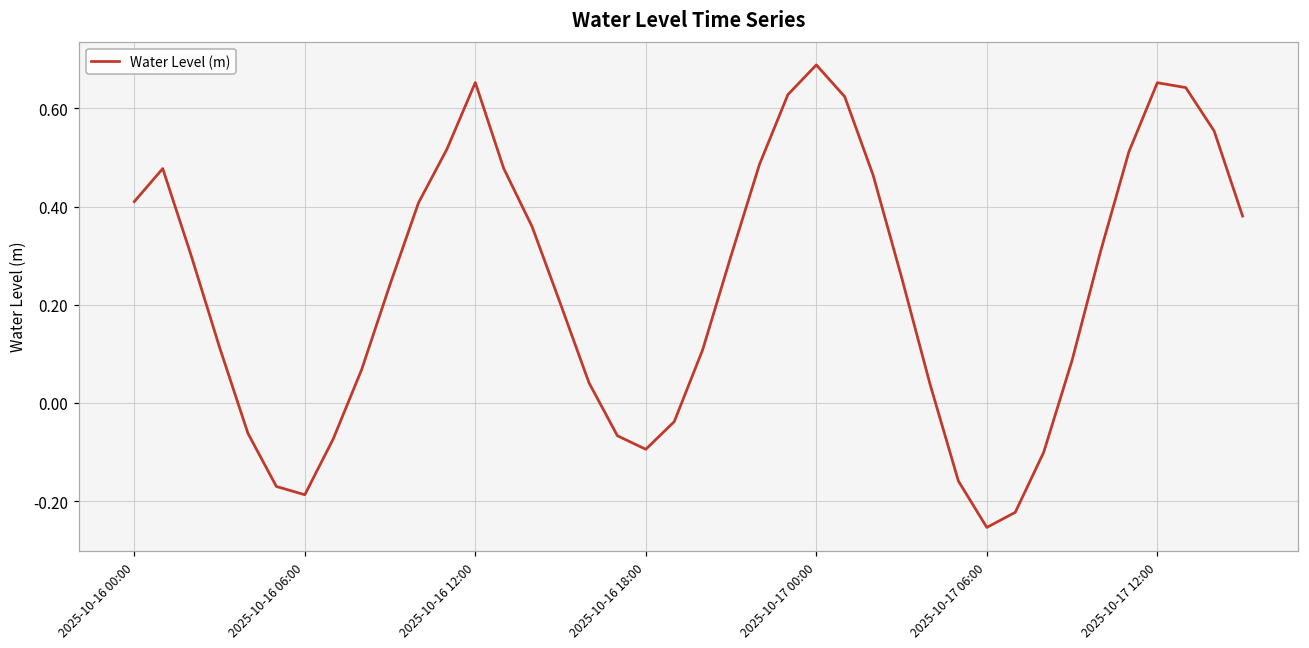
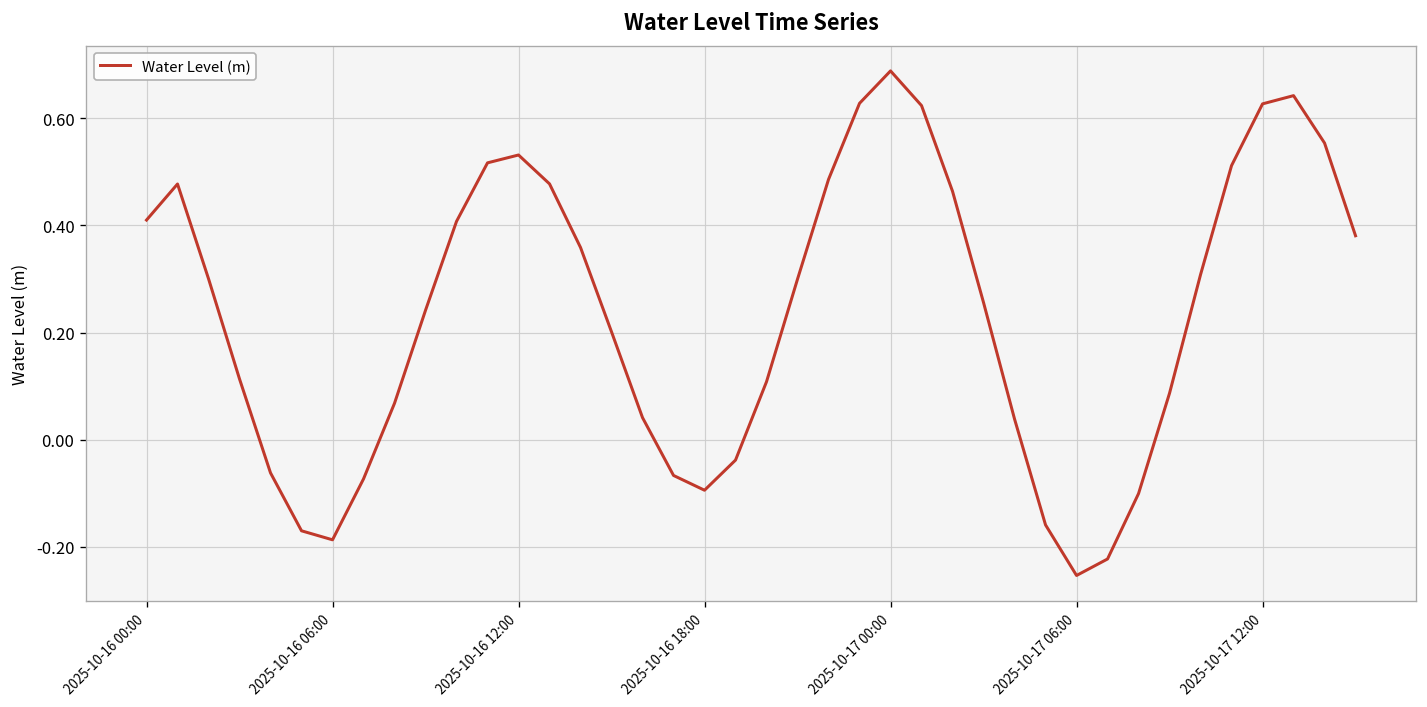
  {
    "2025-10-16 00:00": 0.41,
    "2025-10-16 06:00": -0.19,
-   "2025-10-16 12:00": 0.65,
+   "2025-10-16 12:00": 0.53,
    "2025-10-16 18:00": -0.09,
    "2025-10-17 00:00": 0.69,
    "2025-10-17 06:00": -0.25,
-   "2025-10-17 12:00": 0.65
+   "2025-10-17 12:00": 0.63
  }
